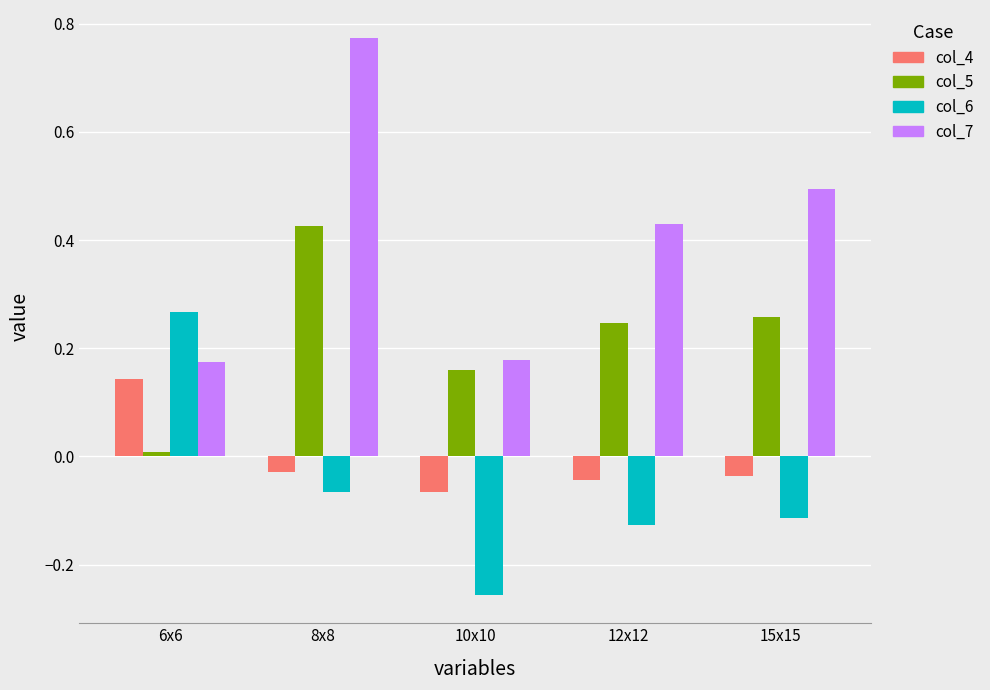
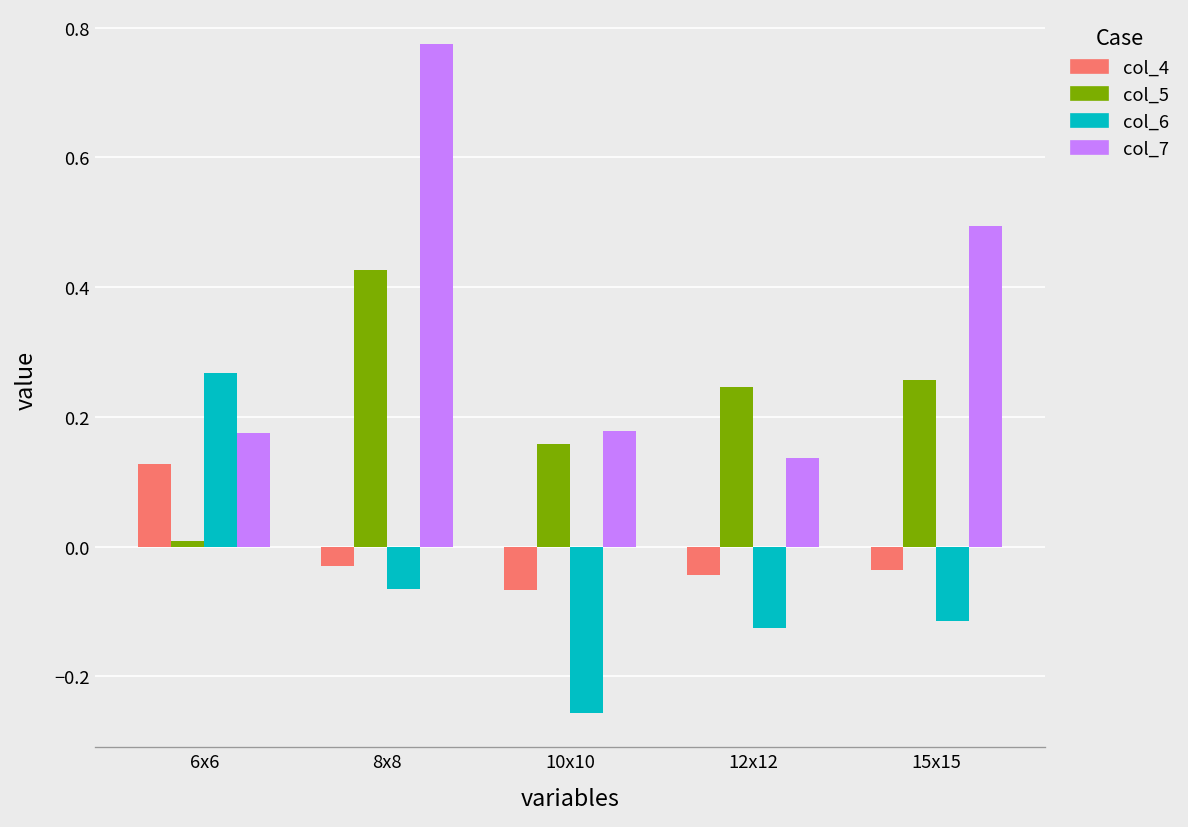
  {
    "col_4": {
-     "6x6": 0.14,
+     "6x6": 0.13,
      "8x8": -0.03,
      "10x10": -0.07,
      "12x12": -0.04,
      "15x15": -0.04
    },
    "col_5": {
      "6x6": 0.01,
      "8x8": 0.43,
      "10x10": 0.16,
      "12x12": 0.25,
      "15x15": 0.26
    },
    "col_6": {
      "6x6": 0.27,
      "8x8": -0.07,
      "10x10": -0.26,
      "12x12": -0.13,
      "15x15": -0.11
    },
    "col_7": {
      "6x6": 0.18,
      "8x8": 0.77,
      "10x10": 0.18,
-     "12x12": 0.43,
+     "12x12": 0.14,
      "15x15": 0.49
    }
  }
